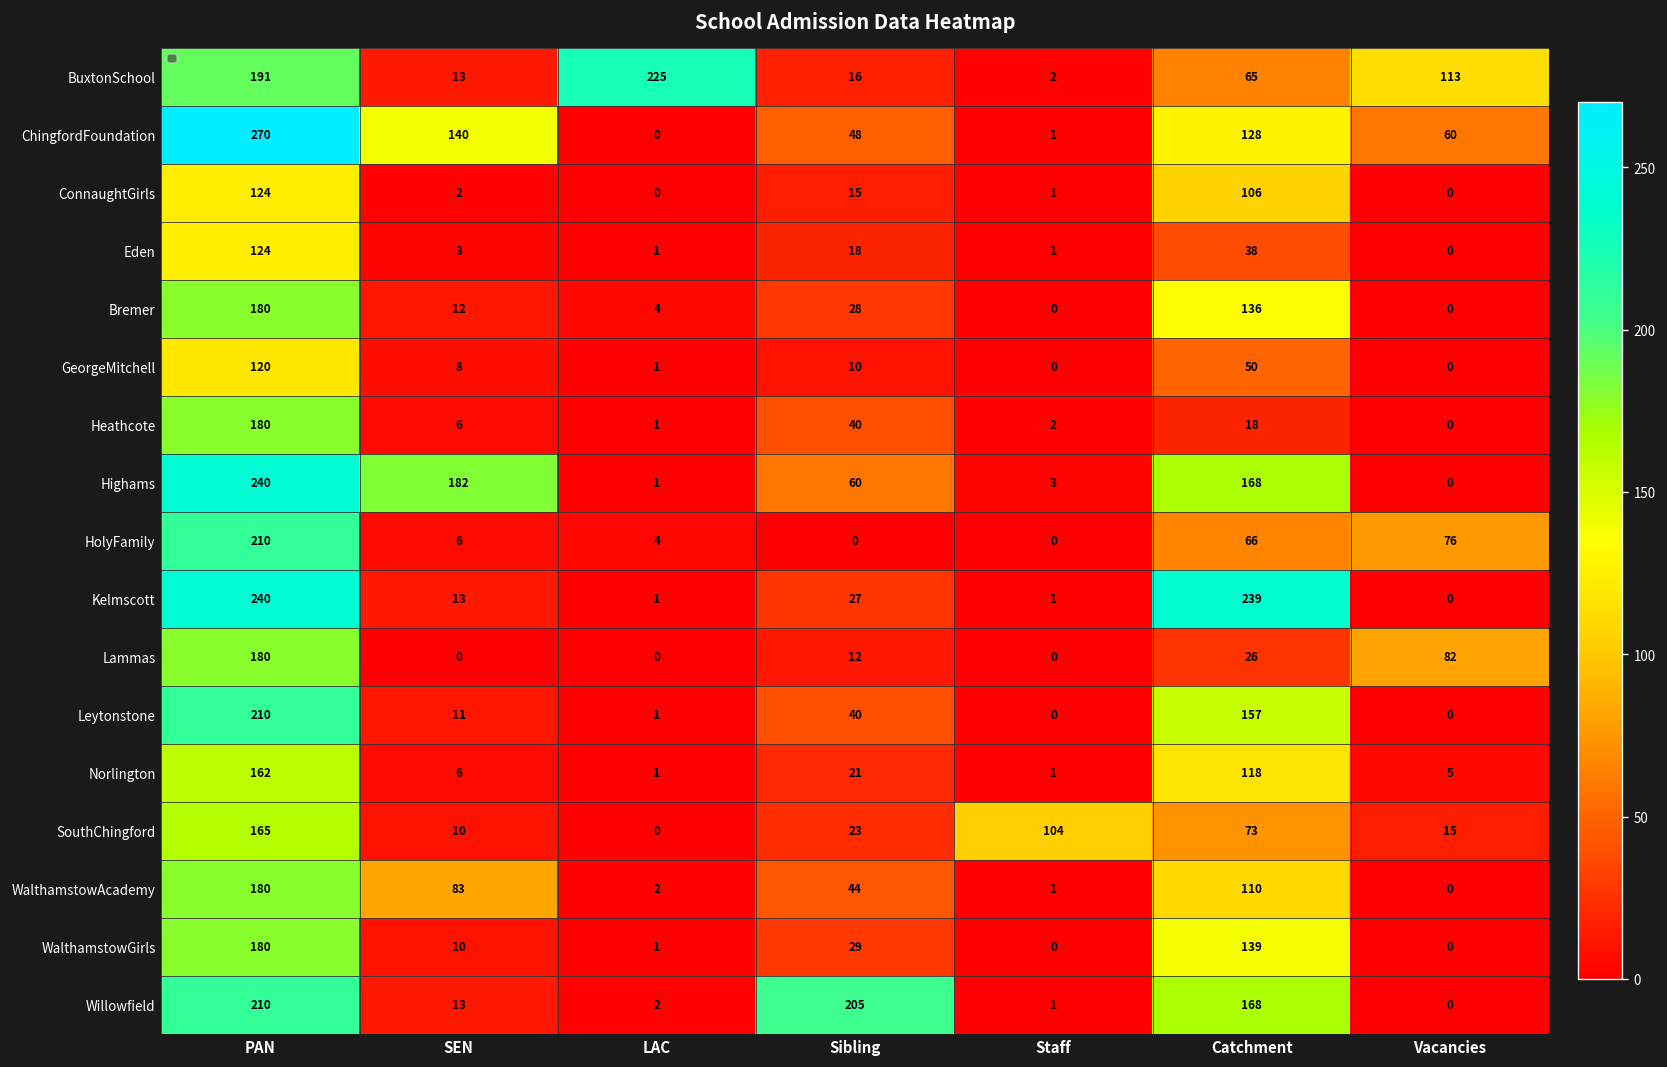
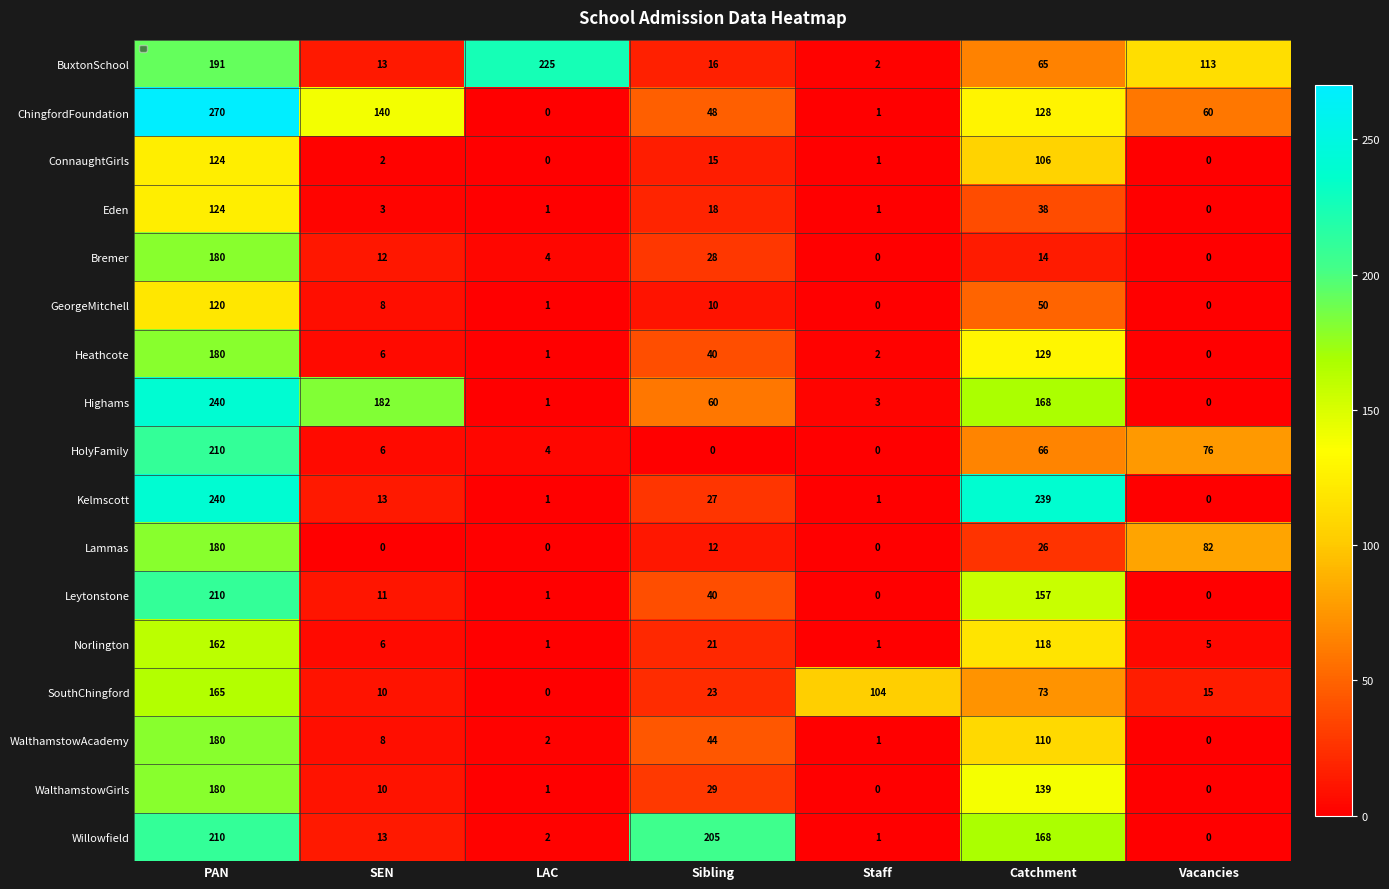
  {
    "BuxtonSchool": {
      "PAN": 191,
      "SEN": 13,
      "LAC": 225,
      "Sibling": 16,
      "Staff": 2,
      "Catchment": 65,
      "Vacancies": 113
    },
    "ChingfordFoundation": {
      "PAN": 270,
      "SEN": 140,
      "LAC": 0,
      "Sibling": 48,
      "Staff": 1,
      "Catchment": 128,
      "Vacancies": 60
    },
    "ConnaughtGirls": {
      "PAN": 124,
      "SEN": 2,
      "LAC": 0,
      "Sibling": 15,
      "Staff": 1,
      "Catchment": 106,
      "Vacancies": 0
    },
    "Eden": {
      "PAN": 124,
      "SEN": 3,
      "LAC": 1,
      "Sibling": 18,
      "Staff": 1,
      "Catchment": 38,
      "Vacancies": 0
    },
    "Bremer": {
      "PAN": 180,
      "SEN": 12,
      "LAC": 4,
      "Sibling": 28,
      "Staff": 0,
-     "Catchment": 136,
+     "Catchment": 14,
      "Vacancies": 0
    },
    "GeorgeMitchell": {
      "PAN": 120,
      "SEN": 8,
      "LAC": 1,
      "Sibling": 10,
      "Staff": 0,
      "Catchment": 50,
      "Vacancies": 0
    },
    "Heathcote": {
      "PAN": 180,
      "SEN": 6,
      "LAC": 1,
      "Sibling": 40,
      "Staff": 2,
-     "Catchment": 18,
+     "Catchment": 129,
      "Vacancies": 0
    },
    "Highams": {
      "PAN": 240,
      "SEN": 182,
      "LAC": 1,
      "Sibling": 60,
      "Staff": 3,
      "Catchment": 168,
      "Vacancies": 0
    },
    "HolyFamily": {
      "PAN": 210,
      "SEN": 6,
      "LAC": 4,
      "Sibling": 0,
      "Staff": 0,
      "Catchment": 66,
      "Vacancies": 76
    },
    "Kelmscott": {
      "PAN": 240,
      "SEN": 13,
      "LAC": 1,
      "Sibling": 27,
      "Staff": 1,
      "Catchment": 239,
      "Vacancies": 0
    },
    "Lammas": {
      "PAN": 180,
      "SEN": 0,
      "LAC": 0,
      "Sibling": 12,
      "Staff": 0,
      "Catchment": 26,
      "Vacancies": 82
    },
    "Leytonstone": {
      "PAN": 210,
      "SEN": 11,
      "LAC": 1,
      "Sibling": 40,
      "Staff": 0,
      "Catchment": 157,
      "Vacancies": 0
    },
    "Norlington": {
      "PAN": 162,
      "SEN": 6,
      "LAC": 1,
      "Sibling": 21,
      "Staff": 1,
      "Catchment": 118,
      "Vacancies": 5
    },
    "SouthChingford": {
      "PAN": 165,
      "SEN": 10,
      "LAC": 0,
      "Sibling": 23,
      "Staff": 104,
      "Catchment": 73,
      "Vacancies": 15
    },
    "WalthamstowAcademy": {
      "PAN": 180,
-     "SEN": 83,
+     "SEN": 8,
      "LAC": 2,
      "Sibling": 44,
      "Staff": 1,
      "Catchment": 110,
      "Vacancies": 0
    },
    "WalthamstowGirls": {
      "PAN": 180,
      "SEN": 10,
      "LAC": 1,
      "Sibling": 29,
      "Staff": 0,
      "Catchment": 139,
      "Vacancies": 0
    },
    "Willowfield": {
      "PAN": 210,
      "SEN": 13,
      "LAC": 2,
      "Sibling": 205,
      "Staff": 1,
      "Catchment": 168,
      "Vacancies": 0
    }
  }
